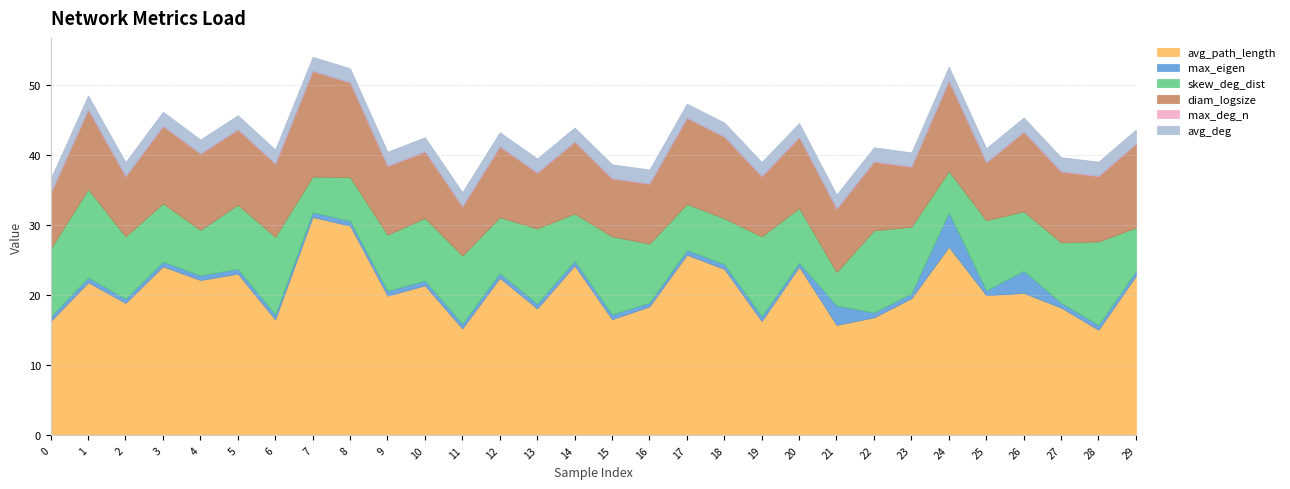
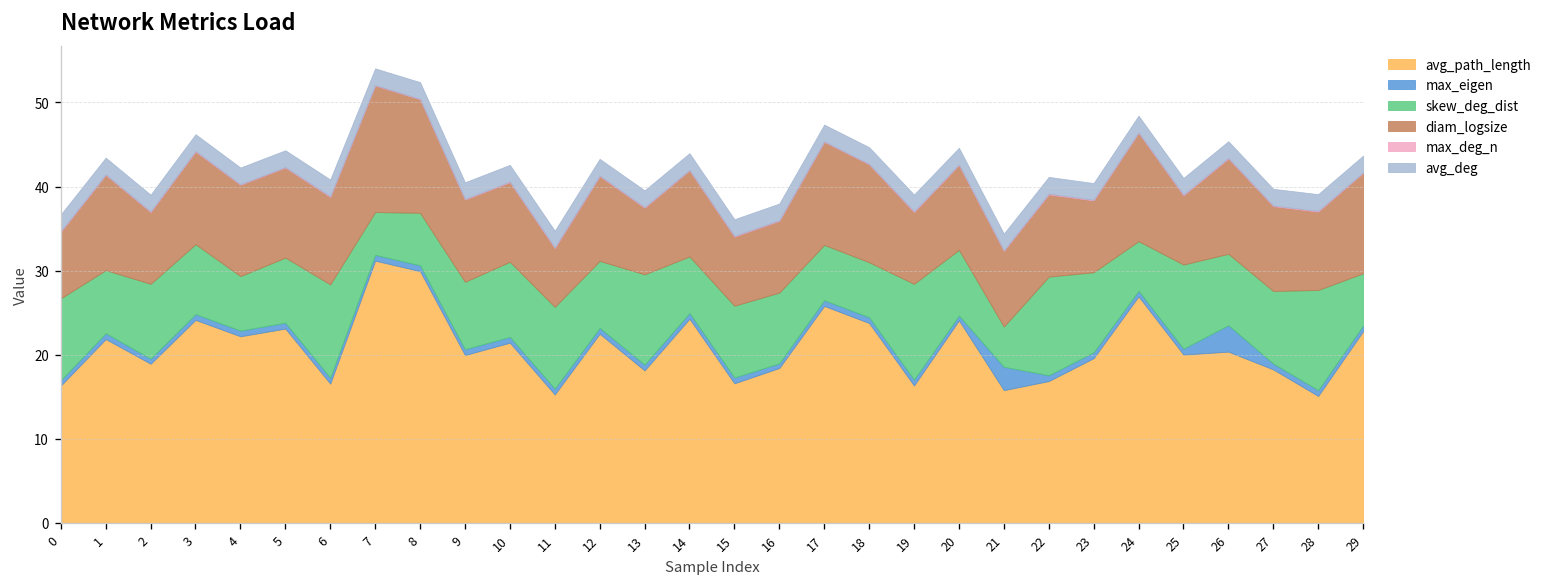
  {
    "avg_path_length": {
      "0": 16,
      "1": 22,
      "2": 19,
      "3": 24,
      "4": 22,
      "5": 23,
      "6": 17,
      "7": 31,
      "8": 30,
      "9": 20,
      "10": 21,
      "11": 15,
      "12": 22,
      "13": 18,
      "14": 24,
      "15": 17,
      "16": 18,
      "17": 26,
      "18": 24,
      "19": 16,
      "20": 24,
      "21": 16,
      "22": 17,
      "23": 20,
      "24": 27,
      "25": 20,
      "26": 20,
      "27": 18,
      "28": 15,
      "29": 23
    },
    "max_eigen": {
      "0": 1,
      "1": 1,
      "2": 1,
      "3": 1,
      "4": 1,
      "5": 1,
      "6": 1,
      "7": 1,
      "8": 1,
      "9": 1,
      "10": 1,
      "11": 1,
      "12": 1,
      "13": 1,
      "14": 1,
      "15": 1,
      "16": 1,
      "17": 1,
      "18": 1,
      "19": 1,
      "20": 1,
      "21": 3,
      "22": 1,
      "23": 1,
-     "24": 5,
+     "24": 1,
      "25": 1,
      "26": 3,
      "27": 1,
      "28": 1,
      "29": 1
    },
    "skew_deg_dist": {
      "0": 10,
-     "1": 13,
+     "1": 8,
      "2": 9,
      "3": 8,
      "4": 6,
-     "5": 9,
+     "5": 8,
      "6": 11,
      "7": 5,
      "8": 6,
      "9": 8,
      "10": 9,
      "11": 10,
      "12": 8,
      "13": 11,
      "14": 7,
-     "15": 11,
+     "15": 9,
      "16": 8,
      "17": 7,
      "18": 7,
      "19": 11,
      "20": 8,
      "21": 5,
      "22": 12,
      "23": 10,
      "24": 6,
      "25": 10,
      "26": 8,
      "27": 9,
      "28": 12,
      "29": 6
    },
    "avg_deg": {
      "0": 2,
      "1": 2,
      "2": 2,
      "3": 2,
      "4": 2,
      "5": 2,
      "6": 2,
      "7": 2,
      "8": 2,
      "9": 2,
      "10": 2,
      "11": 2,
      "12": 2,
      "13": 2,
      "14": 2,
      "15": 2,
      "16": 2,
      "17": 2,
      "18": 2,
      "19": 2,
      "20": 2,
      "21": 2,
      "22": 2,
      "23": 2,
      "24": 2,
      "25": 2,
      "26": 2,
      "27": 2,
      "28": 2,
      "29": 2
    }
  }
